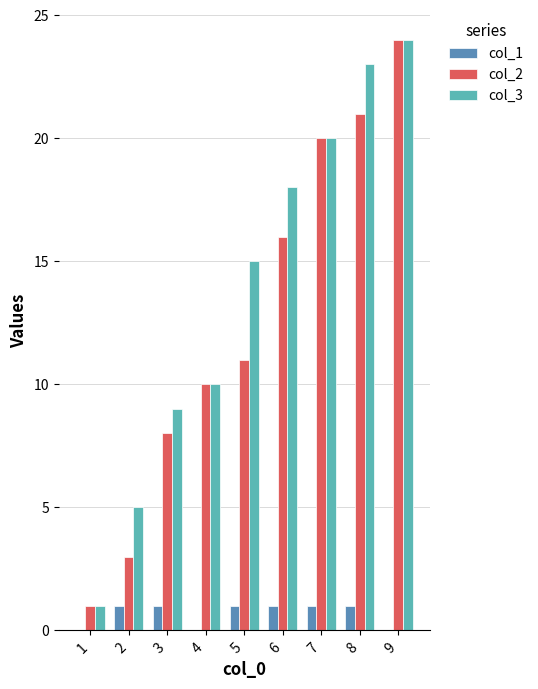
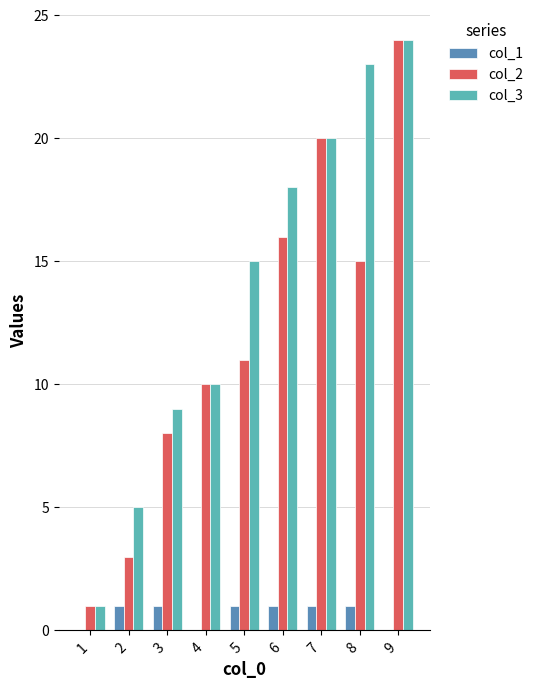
  {
    "col_2": {
      "1": 1,
      "2": 3,
      "3": 8,
      "4": 10,
      "5": 11,
      "6": 16,
      "7": 20,
-     "8": 21,
+     "8": 15,
      "9": 24
    }
  }
